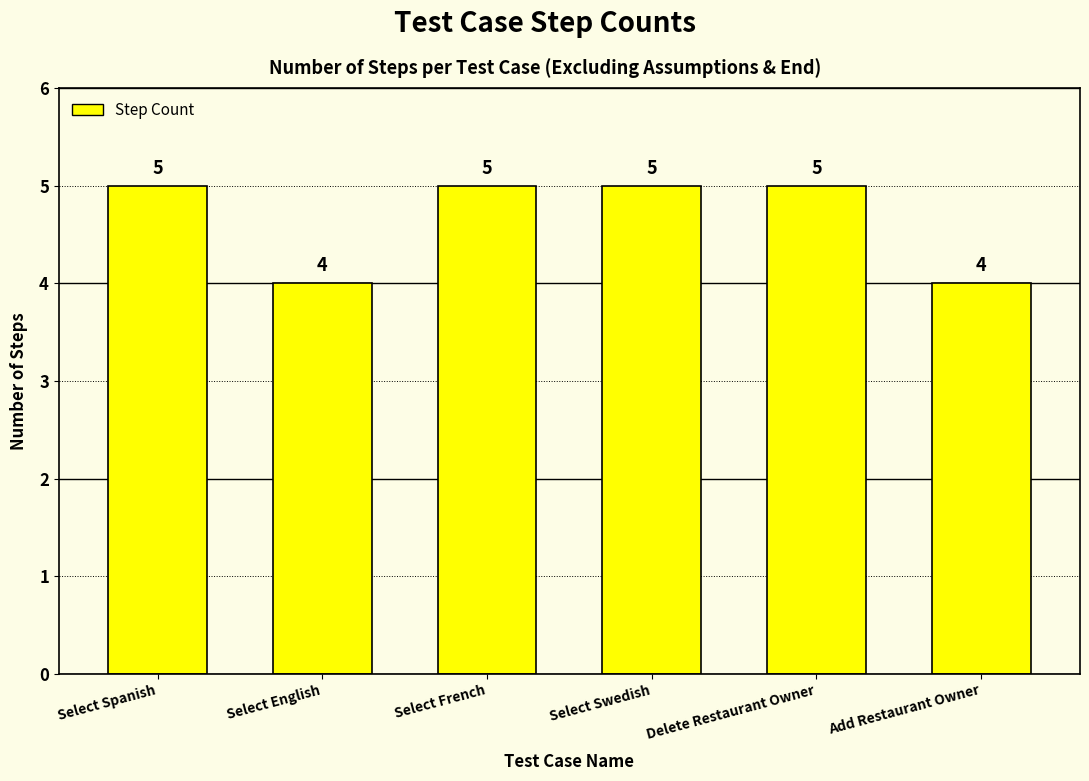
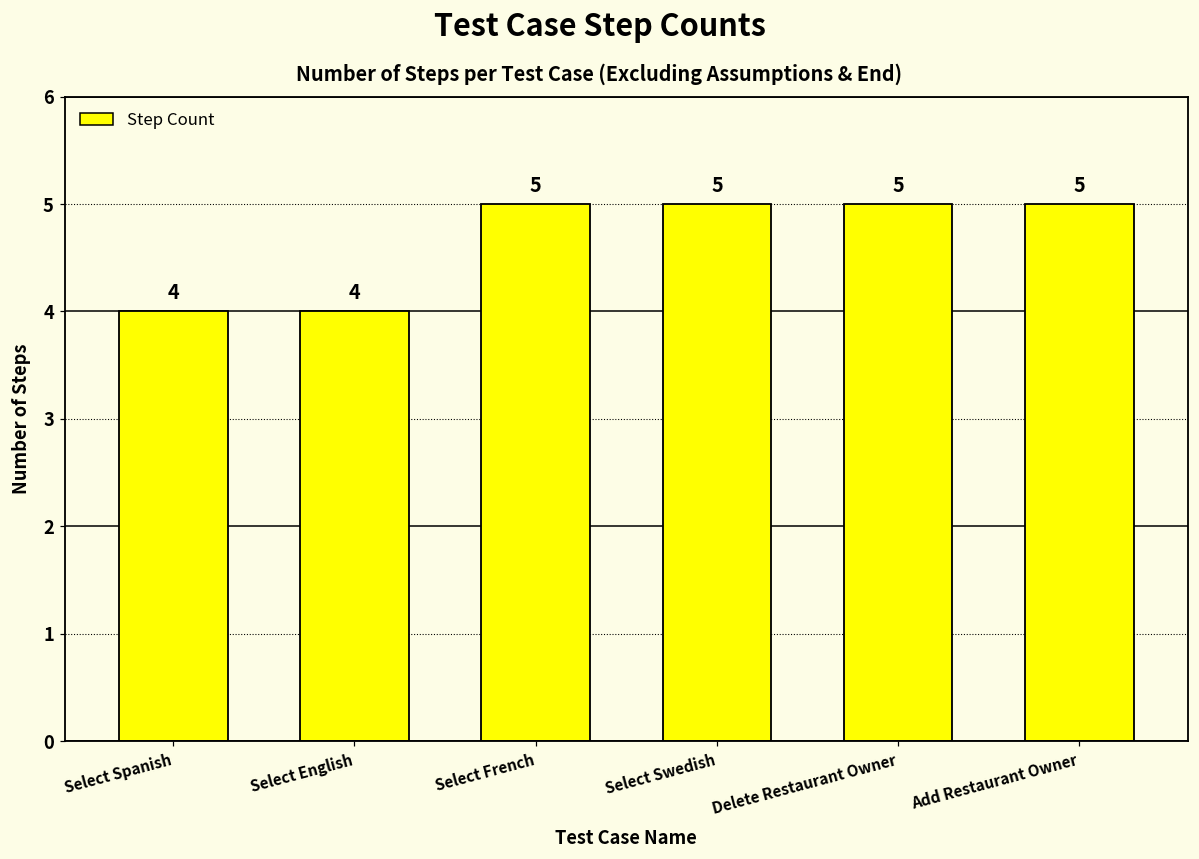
  {
-   "Select Spanish": 5,
+   "Select Spanish": 4,
    "Select English": 4,
    "Select French": 5,
    "Select Swedish": 5,
    "Delete Restaurant Owner": 5,
-   "Add Restaurant Owner": 4
+   "Add Restaurant Owner": 5
  }
